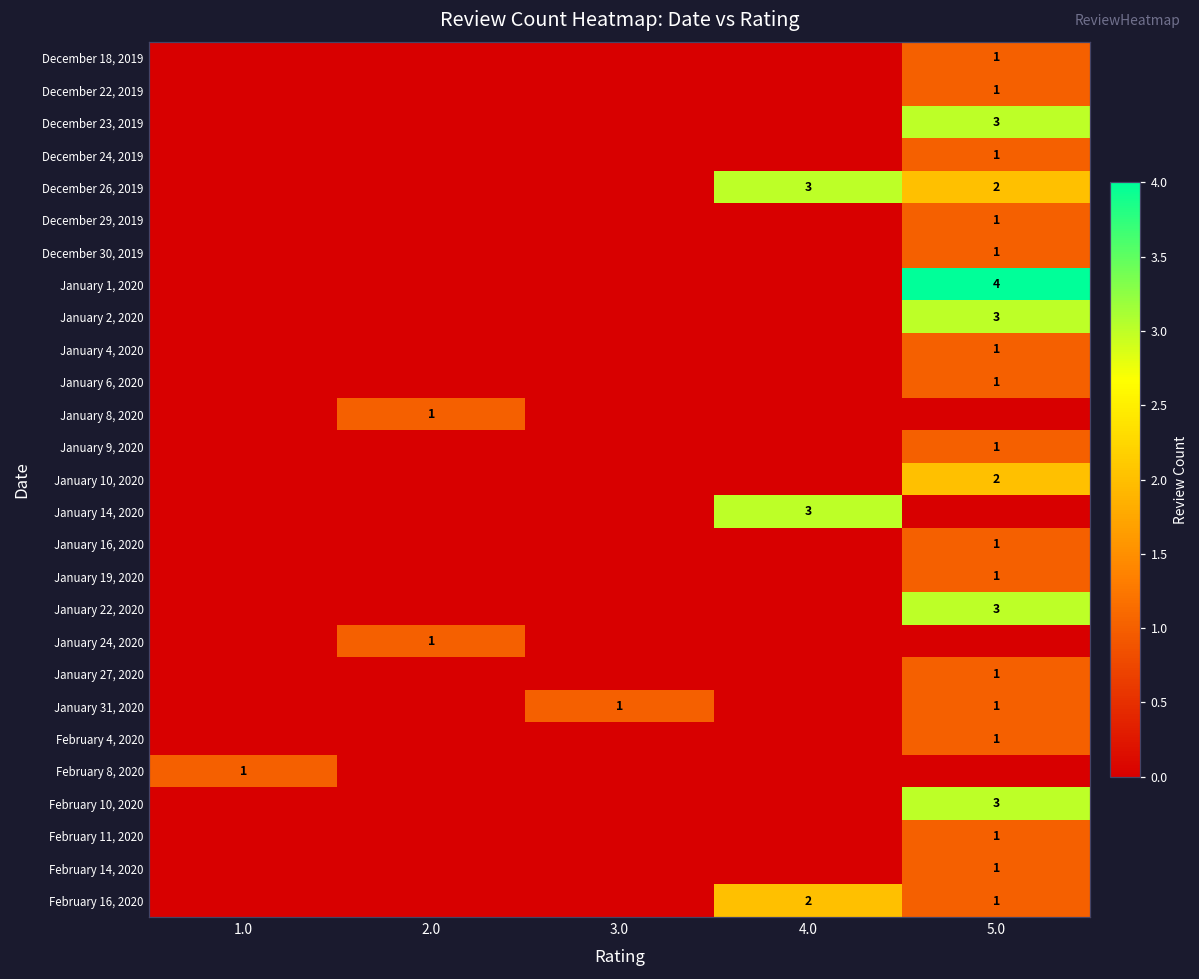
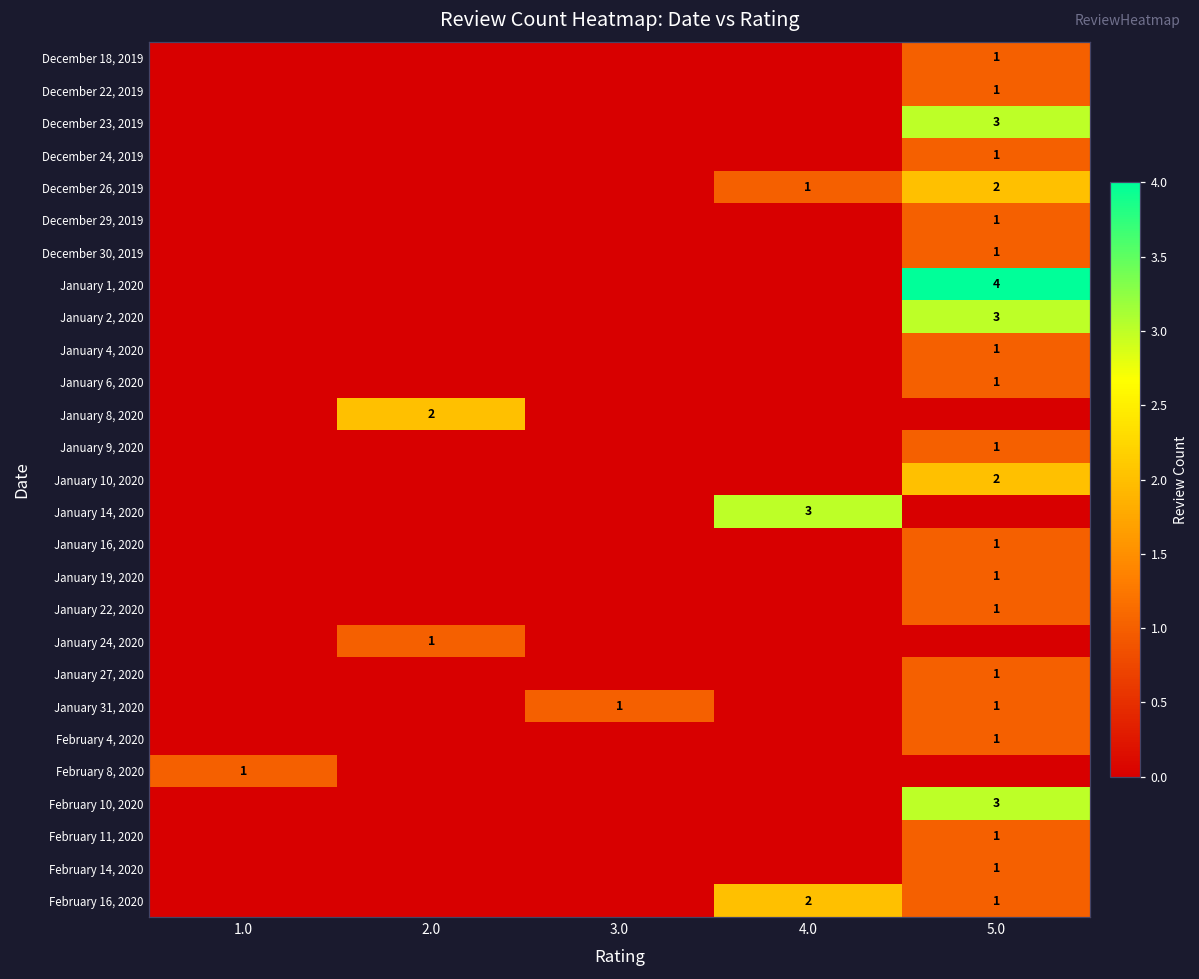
  {
    "December 18, 2019": {
      "5.0": 1
    },
    "December 22, 2019": {
      "5.0": 1
    },
    "December 23, 2019": {
      "5.0": 3
    },
    "December 24, 2019": {
      "5.0": 1
    },
    "December 26, 2019": {
-     "4.0": 3,
+     "4.0": 1,
      "5.0": 2
    },
    "December 29, 2019": {
      "5.0": 1
    },
    "December 30, 2019": {
      "5.0": 1
    },
    "January 1, 2020": {
      "5.0": 4
    },
    "January 2, 2020": {
      "5.0": 3
    },
    "January 4, 2020": {
      "5.0": 1
    },
    "January 6, 2020": {
      "5.0": 1
    },
    "January 8, 2020": {
-     "2.0": 1
+     "2.0": 2
    },
    "January 9, 2020": {
      "5.0": 1
    },
    "January 10, 2020": {
      "5.0": 2
    },
    "January 14, 2020": {
      "4.0": 3
    },
    "January 16, 2020": {
      "5.0": 1
    },
    "January 19, 2020": {
      "5.0": 1
    },
    "January 22, 2020": {
-     "5.0": 3
+     "5.0": 1
    },
    "January 24, 2020": {
      "2.0": 1
    },
    "January 27, 2020": {
      "5.0": 1
    },
    "January 31, 2020": {
      "3.0": 1,
      "5.0": 1
    },
    "February 4, 2020": {
      "5.0": 1
    },
    "February 8, 2020": {
      "1.0": 1
    },
    "February 10, 2020": {
      "5.0": 3
    },
    "February 11, 2020": {
      "5.0": 1
    },
    "February 14, 2020": {
      "5.0": 1
    },
    "February 16, 2020": {
      "4.0": 2,
      "5.0": 1
    }
  }
